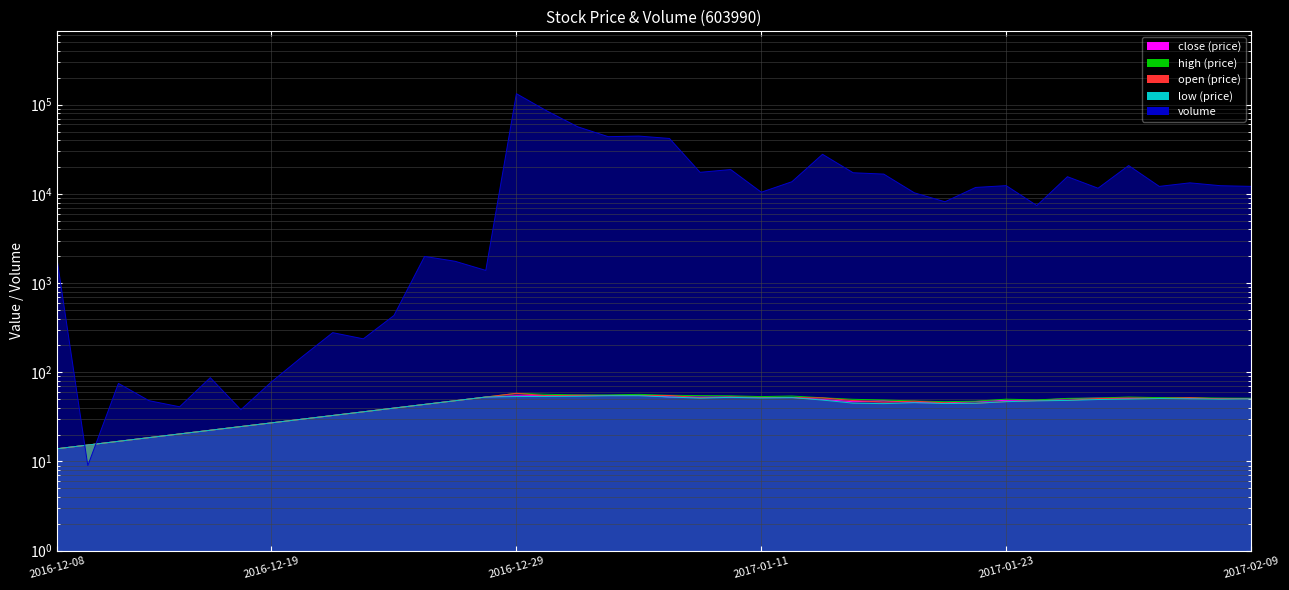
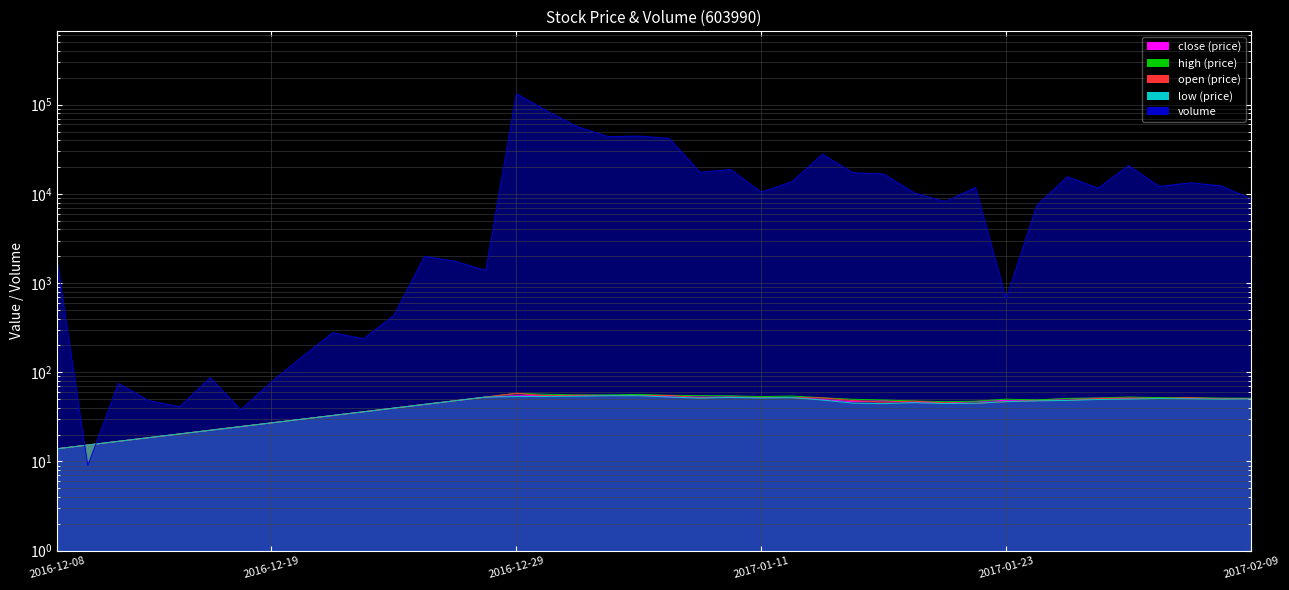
  {
    "volume": {
      "2016-12-08": 1800,
      "2016-12-19": 80,
      "2016-12-29": 130000,
      "2017-01-11": 10000,
-     "2017-01-23": 12000,
-     "2017-02-09": 12000
+     "2017-01-23": 700,
+     "2017-02-09": 9000
    }
  }
